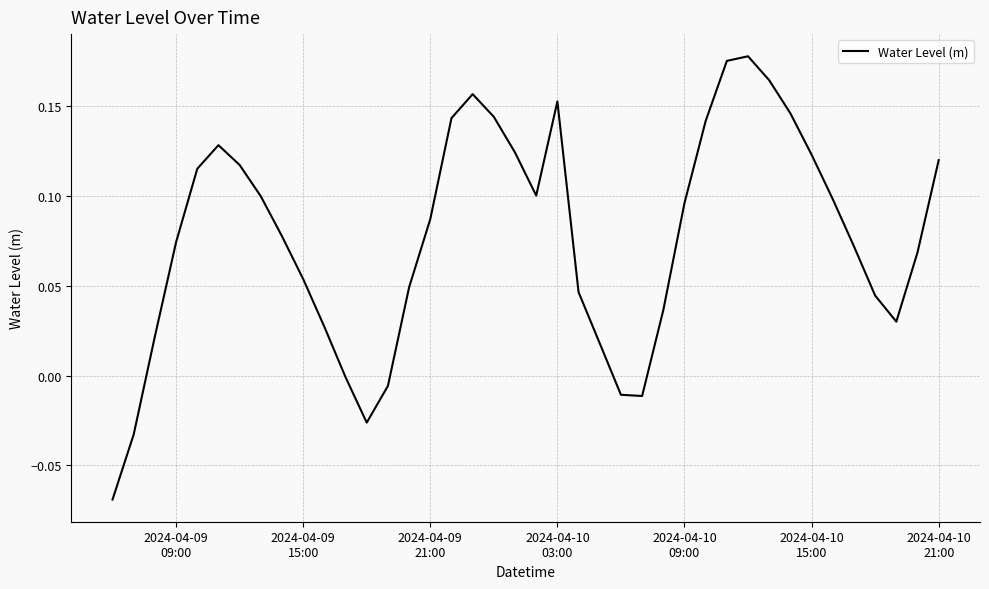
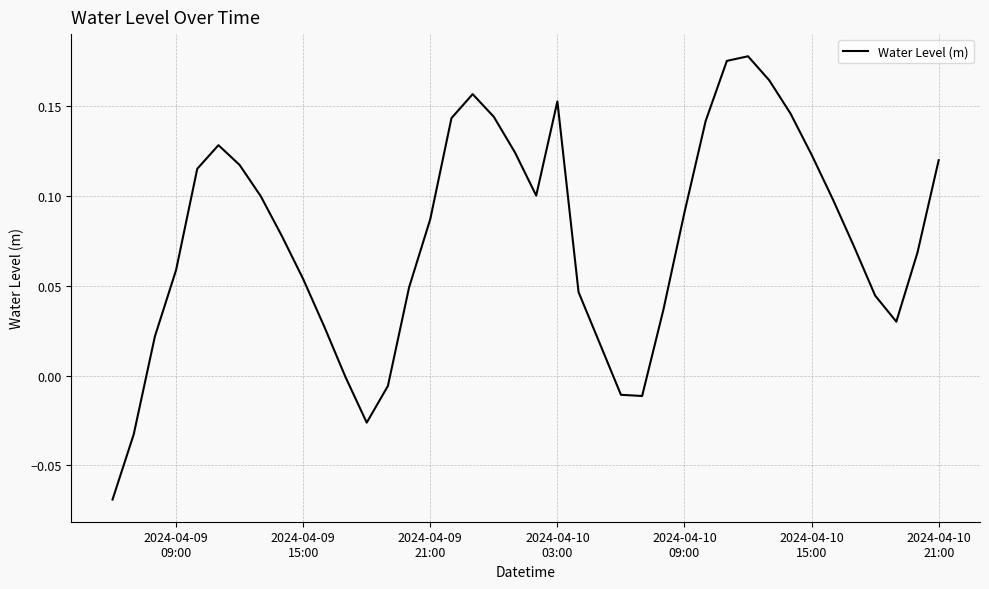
  {
-   "2024-04-09 09:00": 0.074,
+   "2024-04-09 09:00": 0.059,
    "2024-04-09 15:00": 0.054,
    "2024-04-09 21:00": 0.087,
    "2024-04-10 03:00": 0.153,
-   "2024-04-10 09:00": 0.096,
+   "2024-04-10 09:00": 0.091,
    "2024-04-10 15:00": 0.123,
    "2024-04-10 21:00": 0.120
  }
